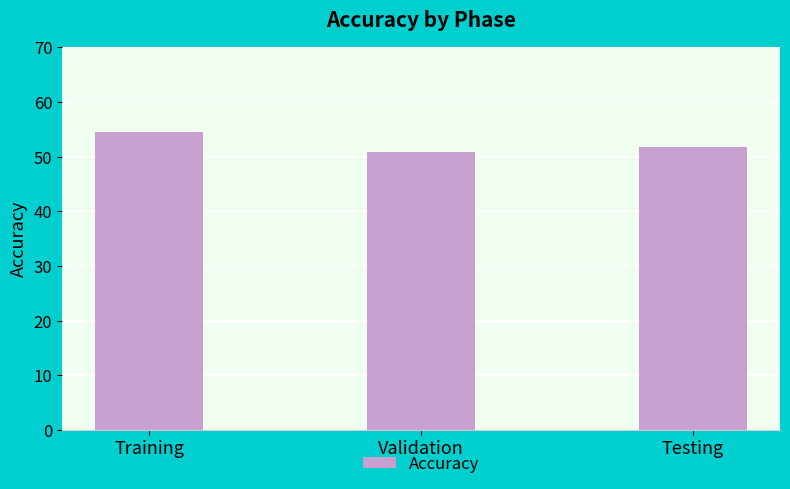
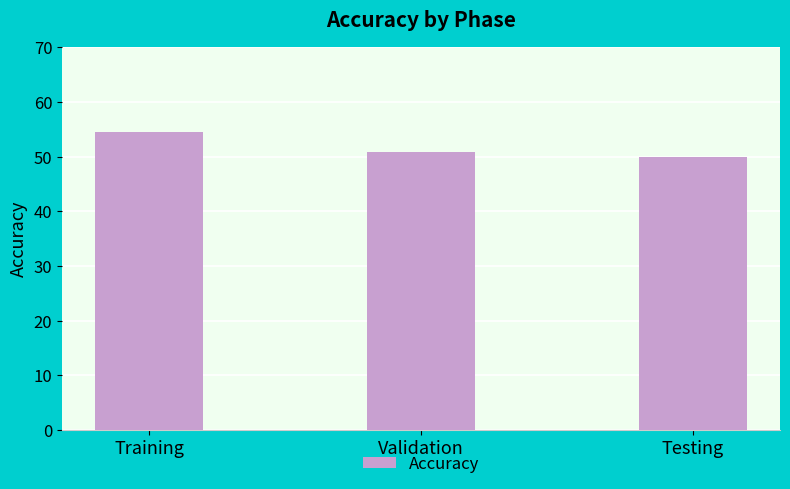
  {
    "Training": 54,
    "Validation": 51,
-   "Testing": 52
+   "Testing": 50
  }
